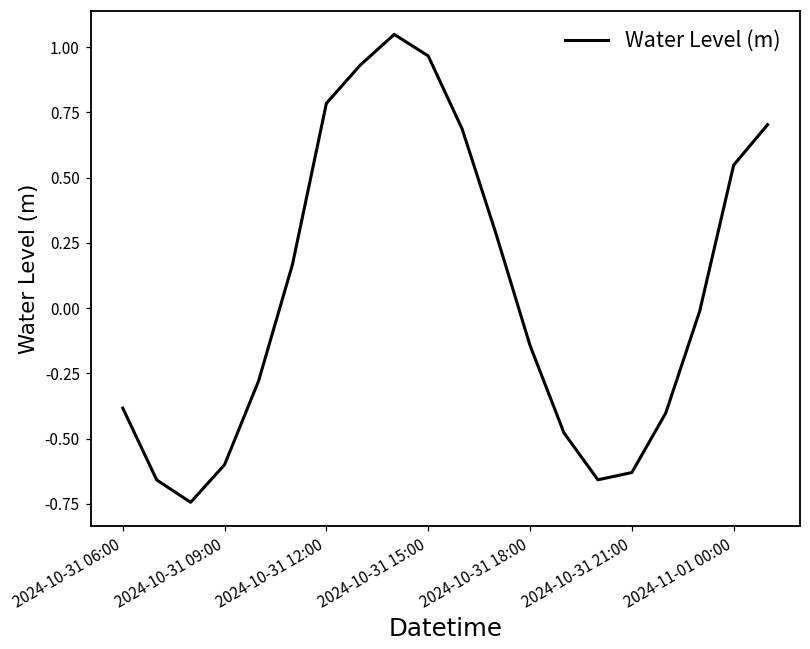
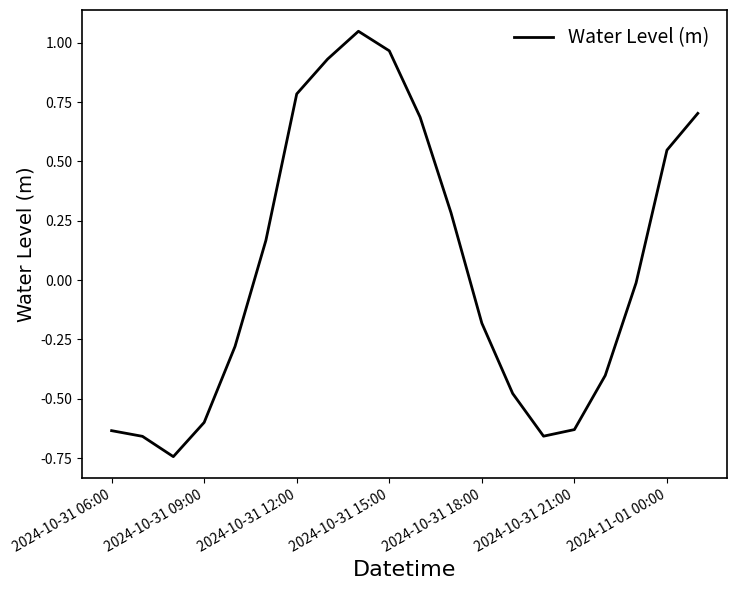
  {
-   "2024-10-31 06:00": -0.38,
+   "2024-10-31 06:00": -0.63,
    "2024-10-31 09:00": -0.60,
    "2024-10-31 12:00": 0.78,
    "2024-10-31 15:00": 0.97,
-   "2024-10-31 18:00": -0.14,
+   "2024-10-31 18:00": -0.18,
    "2024-10-31 21:00": -0.63,
    "2024-11-01 00:00": 0.55
  }
